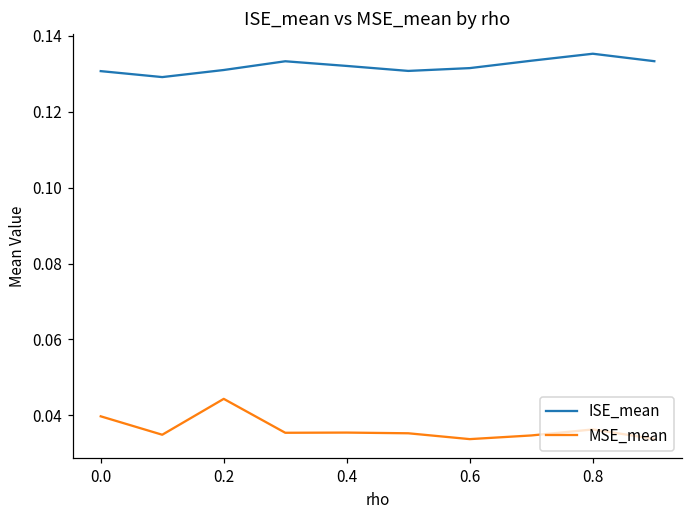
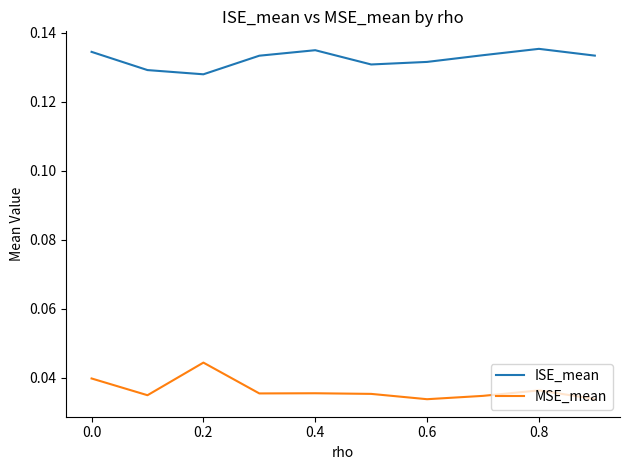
  {
    "ISE_mean": {
-     "0.0": 0.131,
-     "0.2": 0.131,
-     "0.4": 0.132,
+     "0.0": 0.134,
+     "0.2": 0.128,
+     "0.4": 0.135,
      "0.6": 0.131,
      "0.8": 0.135
    },
    "MSE_mean": {
      "0.0": 0.040,
      "0.2": 0.044,
      "0.4": 0.035,
      "0.6": 0.034
    }
  }
